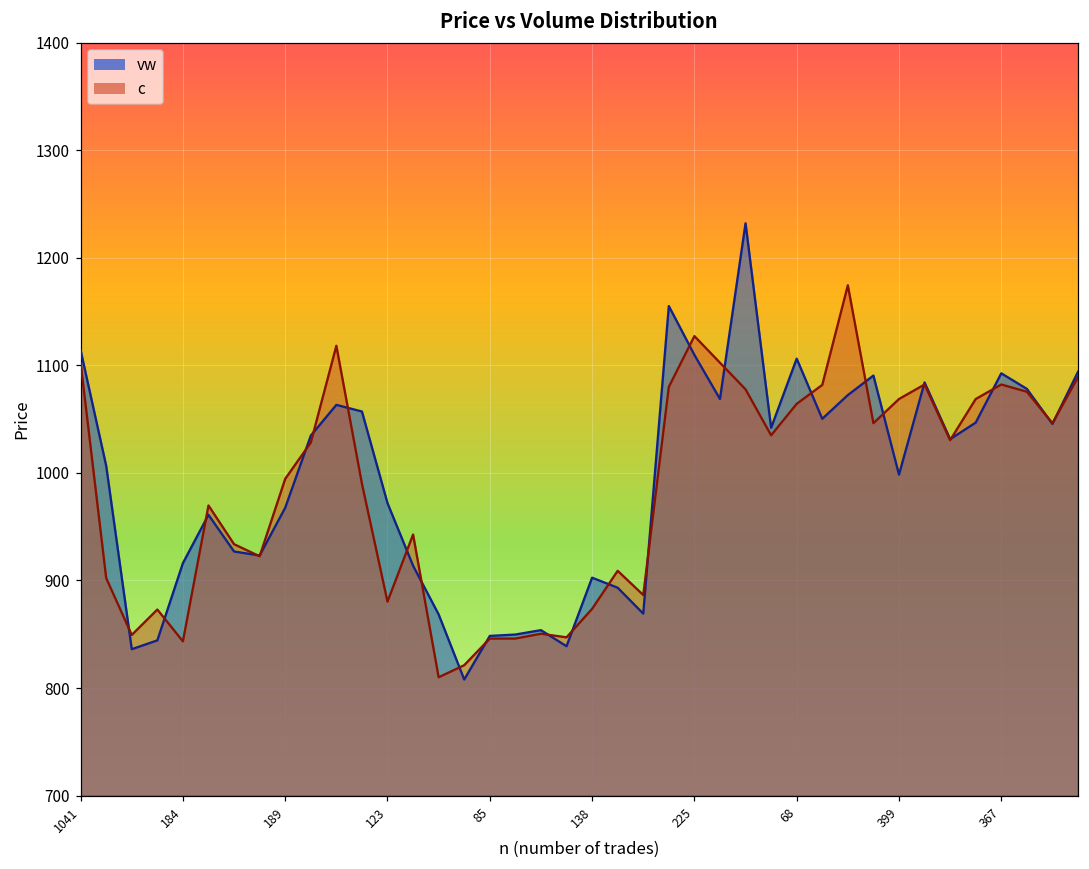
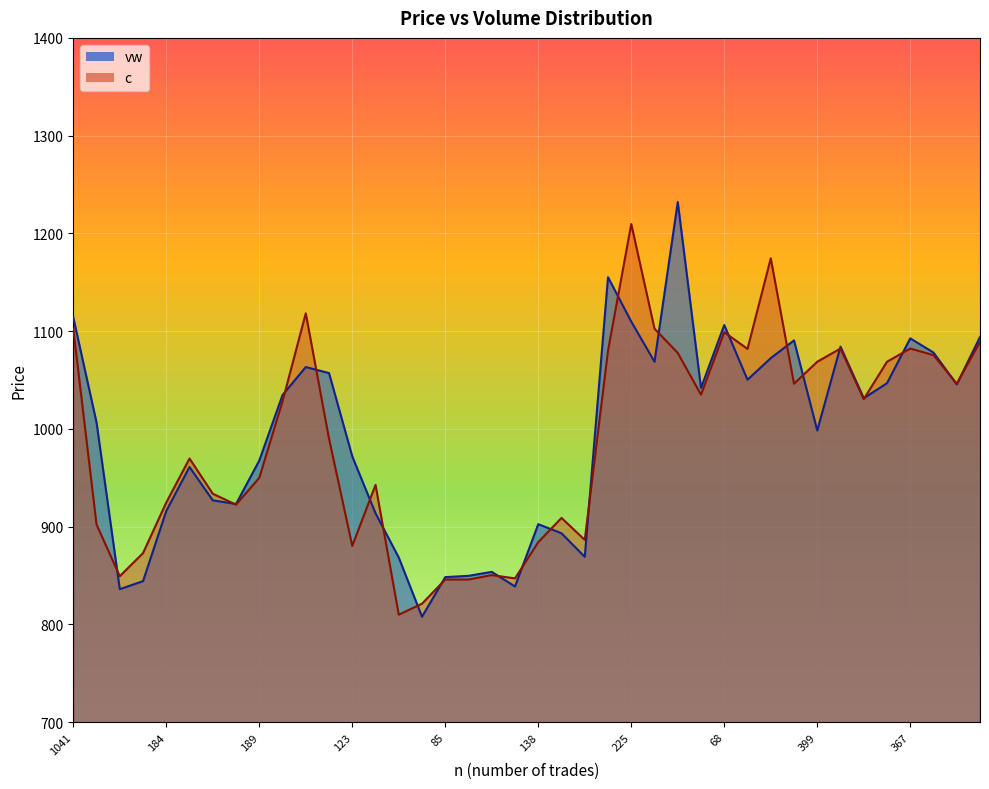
  {
    "vw": {
      "1041": 1110,
      "184": 920,
      "189": 970,
      "123": 970,
      "138": 900,
      "225": 1110,
      "68": 1110,
      "399": 1000,
      "367": 1090
    },
    "c": {
      "1041": 1100,
-     "184": 840,
-     "189": 990,
+     "184": 920,
+     "189": 950,
      "123": 880,
-     "138": 870,
-     "225": 1130,
-     "68": 1060,
+     "138": 880,
+     "225": 1210,
+     "68": 1100,
      "399": 1070,
      "367": 1080
    }
  }
